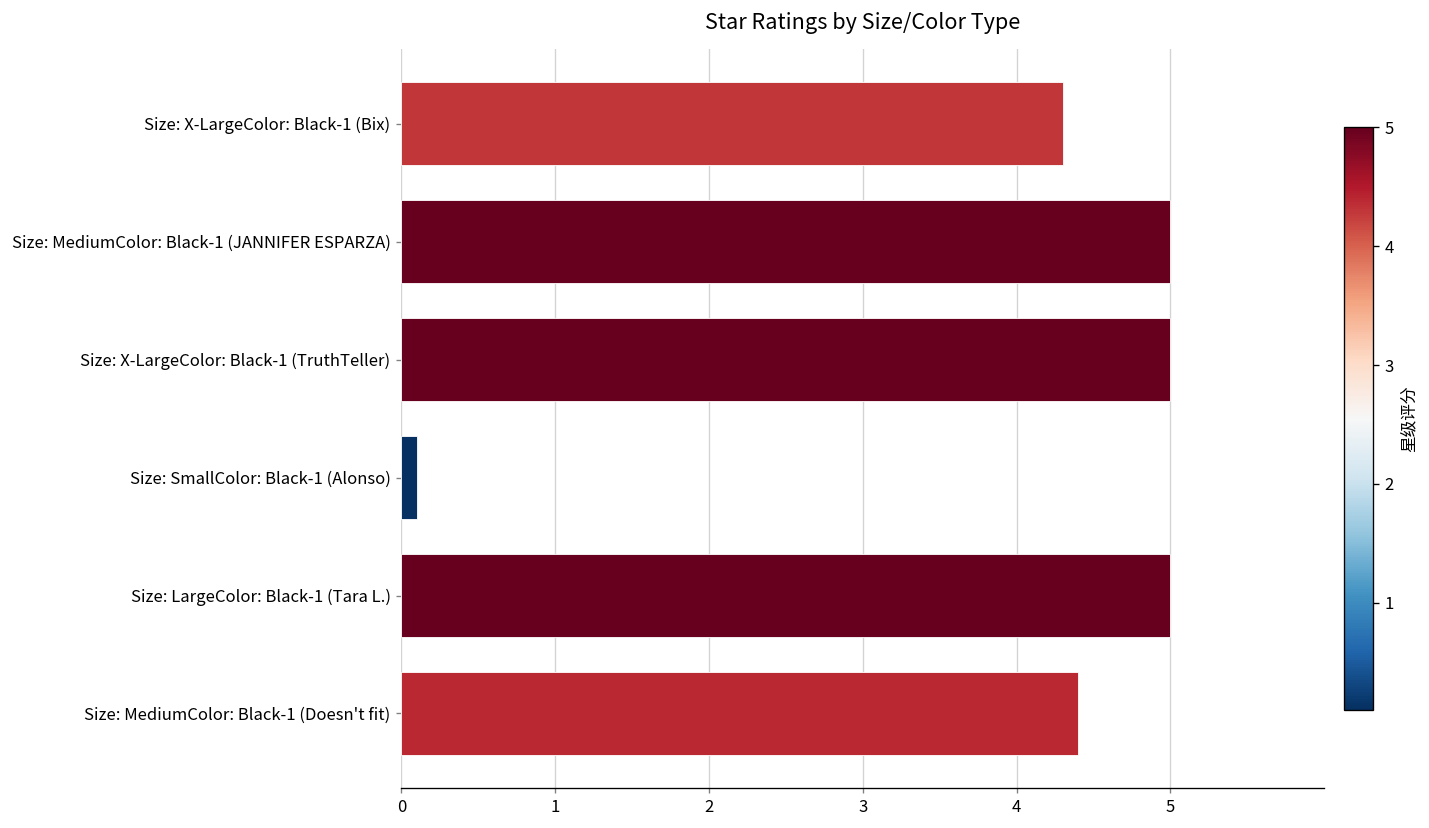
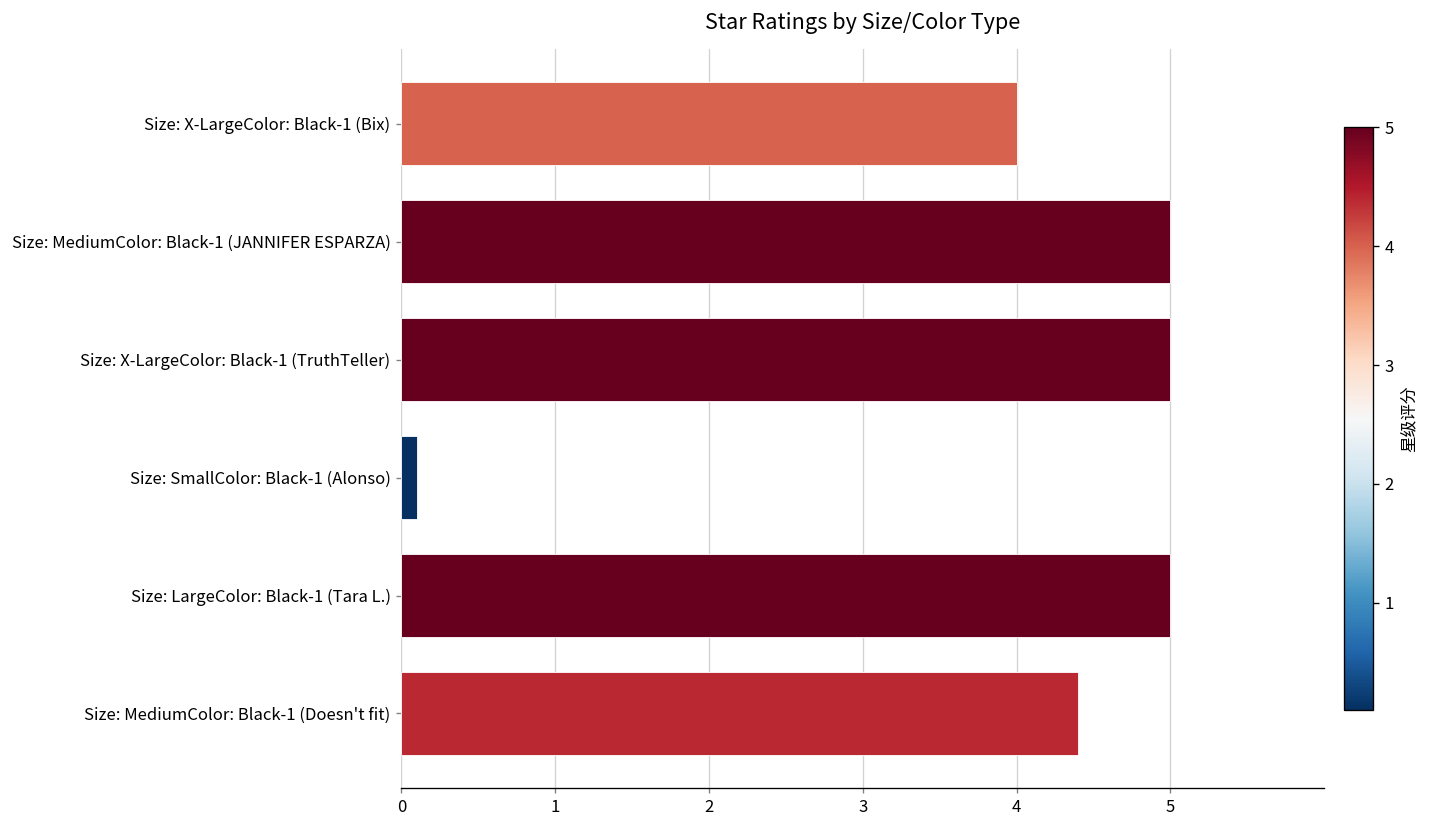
  {
-   "Size: X-LargeColor: Black-1 (Bix)": 4.3,
+   "Size: X-LargeColor: Black-1 (Bix)": 4.0,
    "Size: MediumColor: Black-1 (JANNIFER ESPARZA)": 5.0,
    "Size: X-LargeColor: Black-1 (TruthTeller)": 5.0,
    "Size: SmallColor: Black-1 (Alonso)": 0.1,
    "Size: LargeColor: Black-1 (Tara L.)": 5.0,
    "Size: MediumColor: Black-1 (Doesn't fit)": 4.4
  }
